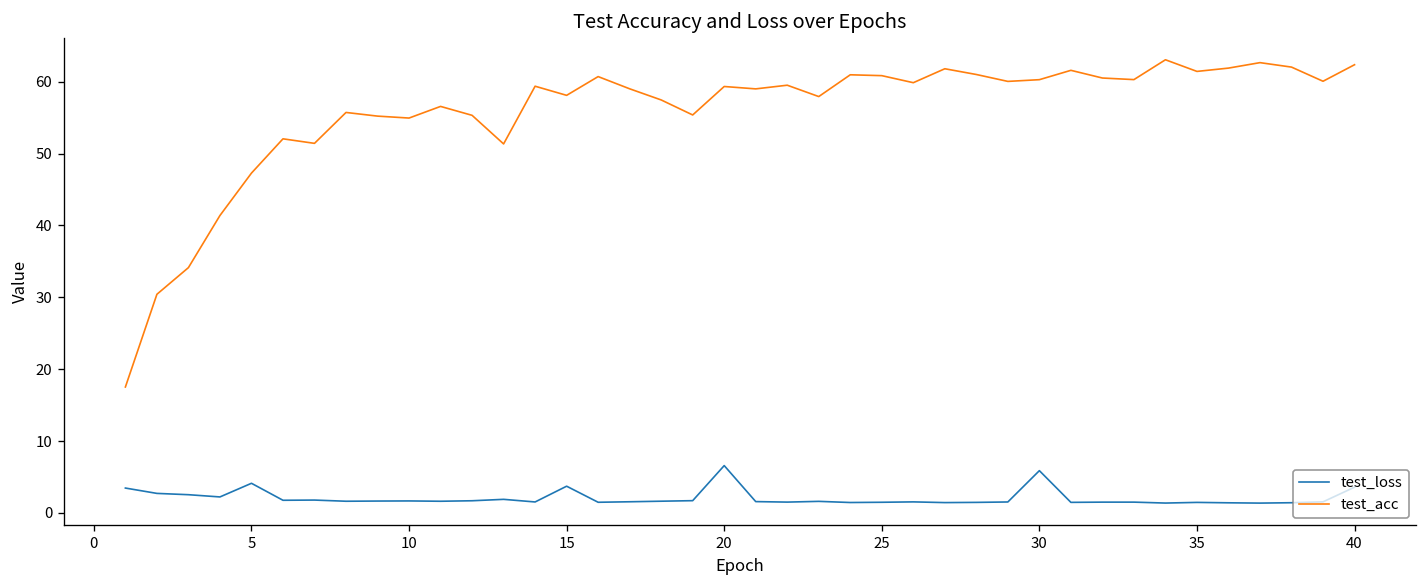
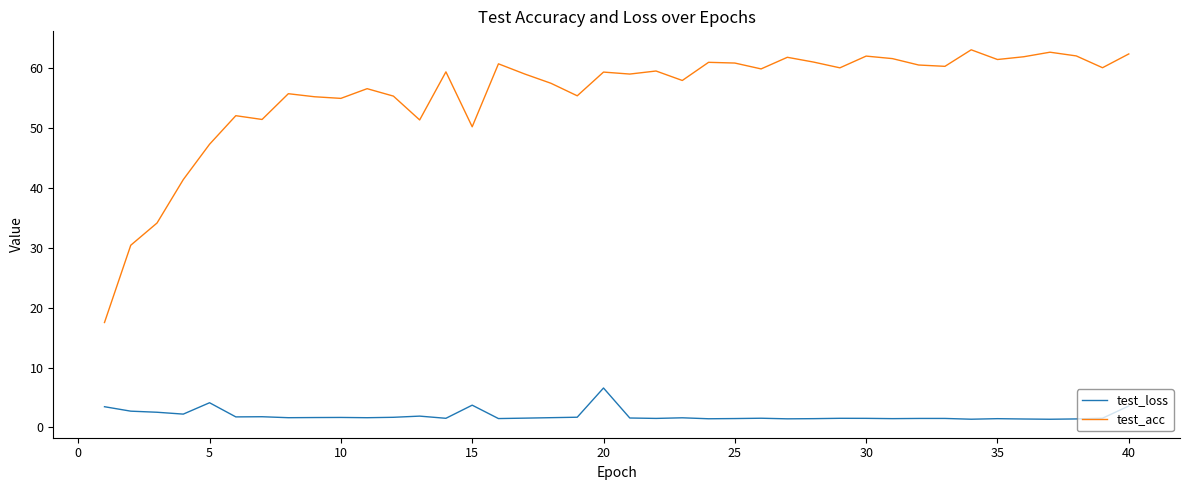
  {
    "test_loss": {
      "5": 4,
      "10": 2,
      "15": 4,
      "20": 7,
      "25": 1,
-     "30": 6,
+     "30": 2,
      "35": 1
    },
    "test_acc": {
      "5": 47,
      "10": 55,
-     "15": 58,
+     "15": 50,
      "20": 59,
      "25": 61,
-     "30": 60,
+     "30": 62,
      "35": 61,
      "40": 62
    }
  }
